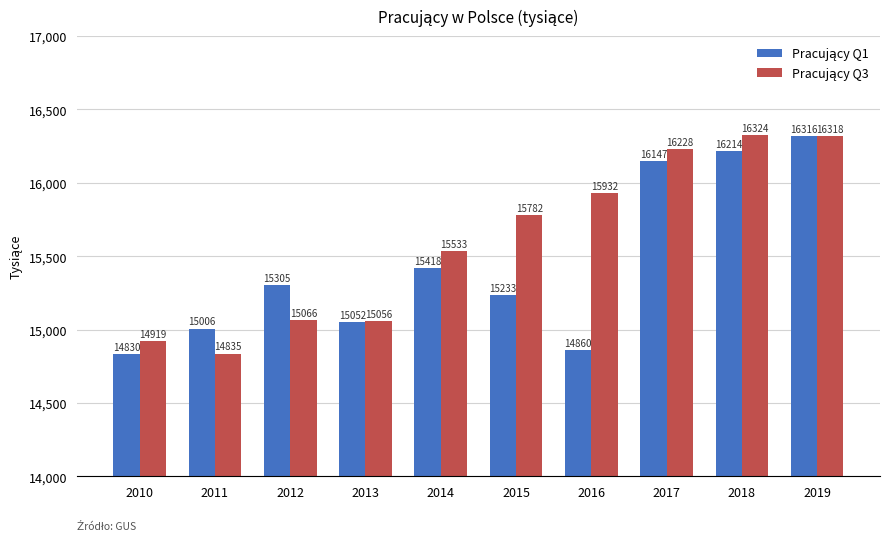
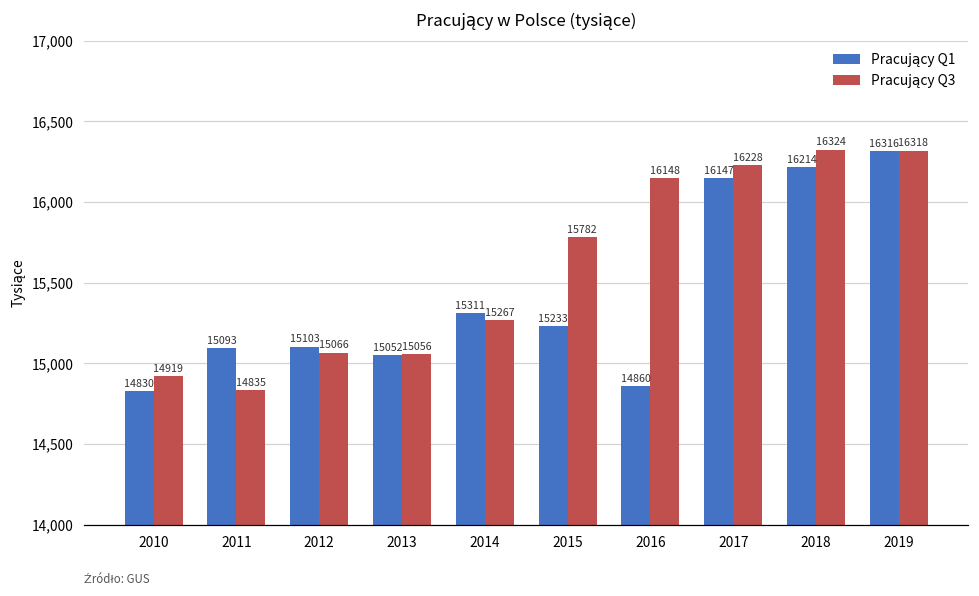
  {
    "Pracujący Q1": {
      "2010": 14830,
-     "2011": 15006,
-     "2012": 15305,
+     "2011": 15093,
+     "2012": 15103,
      "2013": 15052,
-     "2014": 15418,
+     "2014": 15311,
      "2015": 15233,
      "2016": 14860,
      "2017": 16147,
      "2018": 16214,
      "2019": 16316
    },
    "Pracujący Q3": {
      "2010": 14919,
      "2011": 14835,
      "2012": 15066,
      "2013": 15056,
-     "2014": 15533,
+     "2014": 15267,
      "2015": 15782,
-     "2016": 15932,
+     "2016": 16148,
      "2017": 16228,
      "2018": 16324,
      "2019": 16318
    }
  }
